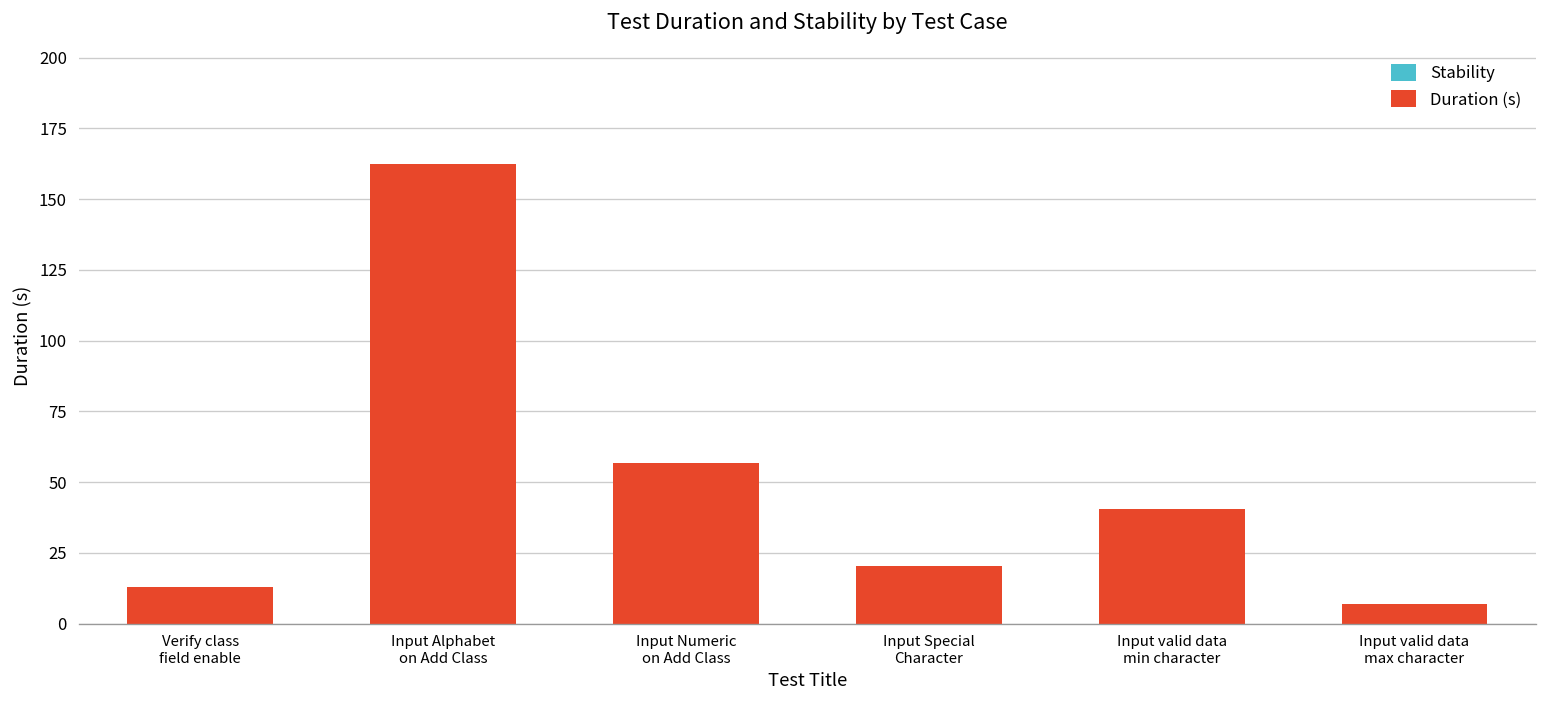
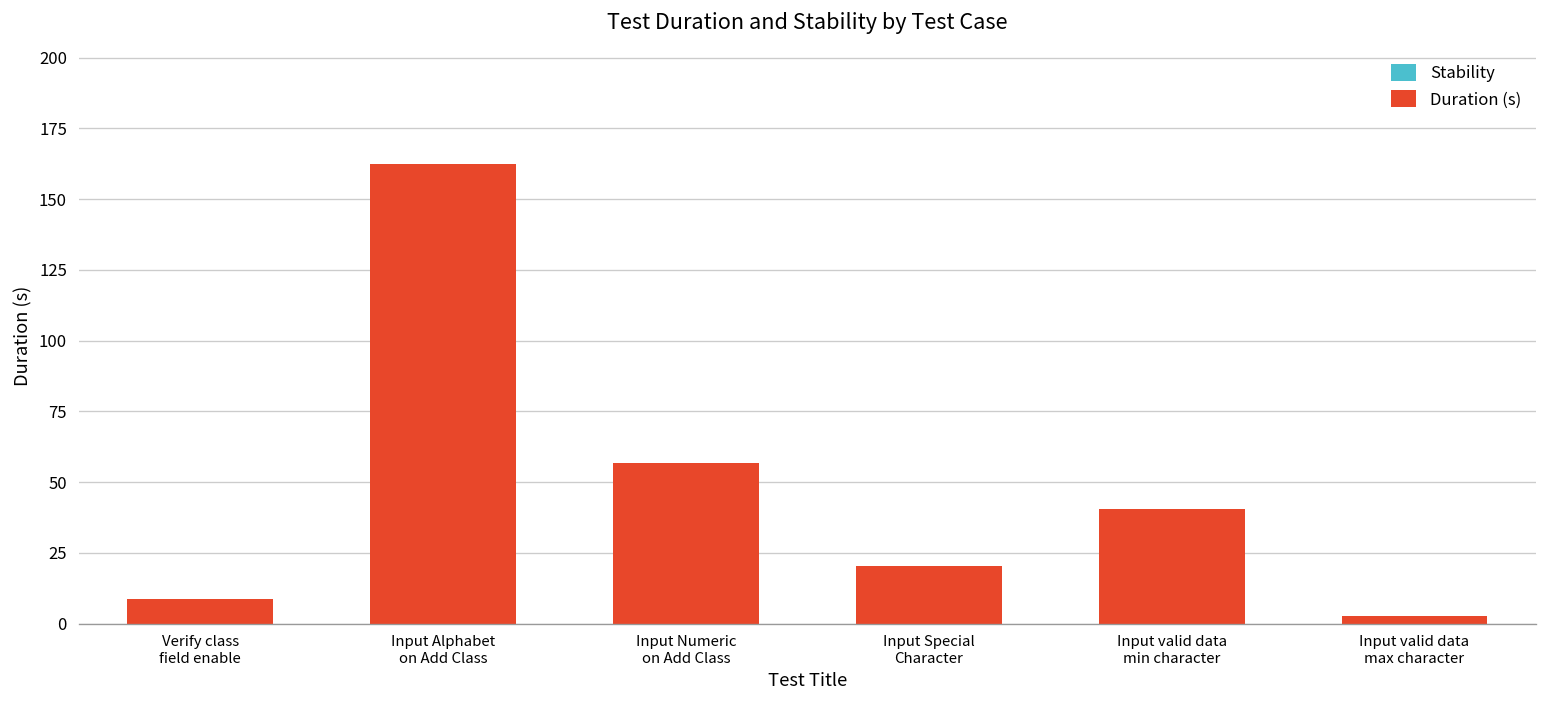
  {
    "Stability": {
      "Verify class field enable": 0,
      "Input Alphabet on Add Class": 0,
      "Input Numeric on Add Class": 0,
      "Input Special Character": 0,
      "Input valid data min character": 0,
      "Input valid data max character": 0
    },
    "Duration (s)": {
-     "Verify class field enable": 13,
+     "Verify class field enable": 9,
      "Input Alphabet on Add Class": 163,
      "Input Numeric on Add Class": 57,
      "Input Special Character": 20,
      "Input valid data min character": 40,
-     "Input valid data max character": 7
+     "Input valid data max character": 3
    }
  }
